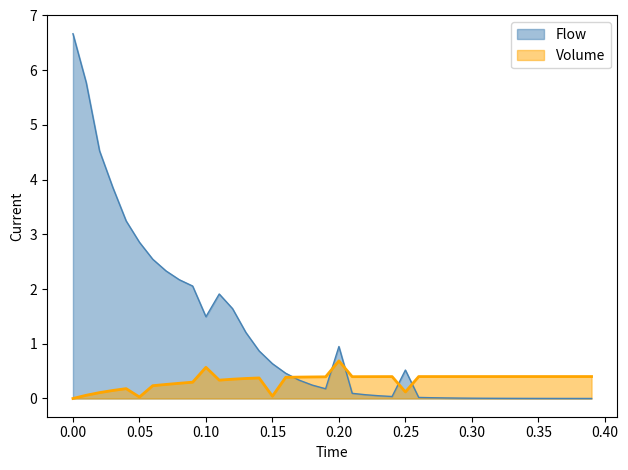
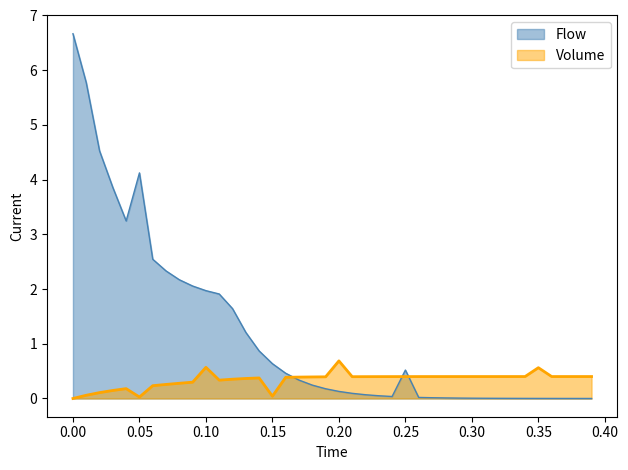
  {
    "Flow": {
      "0.00": 6.7,
-     "0.05": 2.9,
-     "0.10": 1.5,
+     "0.05": 4.1,
+     "0.10": 2.0,
      "0.15": 0.6,
-     "0.20": 0.9,
+     "0.20": 0.1,
      "0.25": 0.5,
      "0.30": 0.0,
      "0.35": 0.0
    },
    "Volume": {
      "0.00": 0.0,
      "0.05": 0.0,
      "0.10": 0.6,
      "0.15": 0.0,
      "0.20": 0.7,
-     "0.25": 0.1,
+     "0.25": 0.4,
      "0.30": 0.4,
-     "0.35": 0.4
+     "0.35": 0.6
    }
  }
